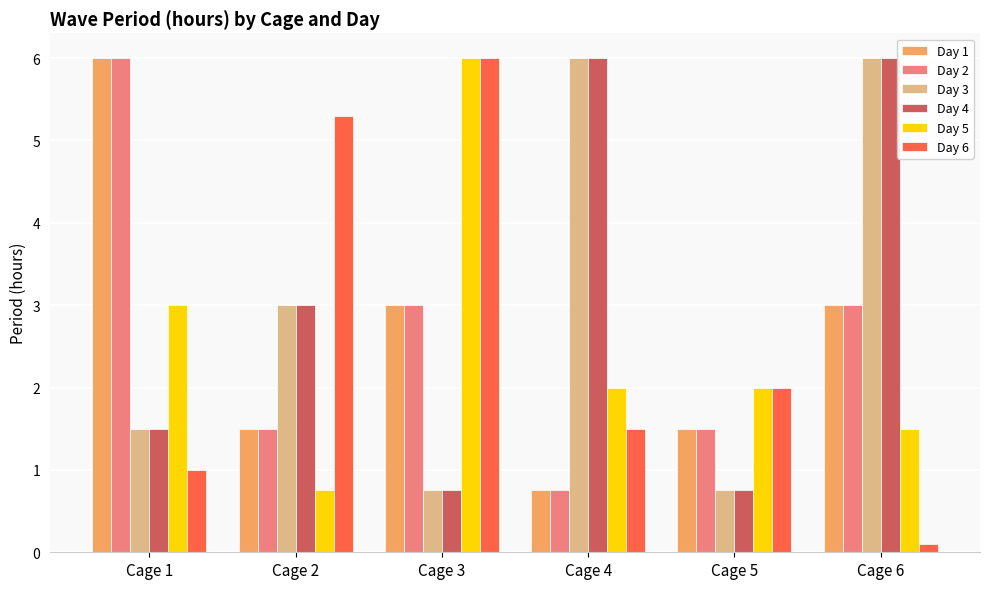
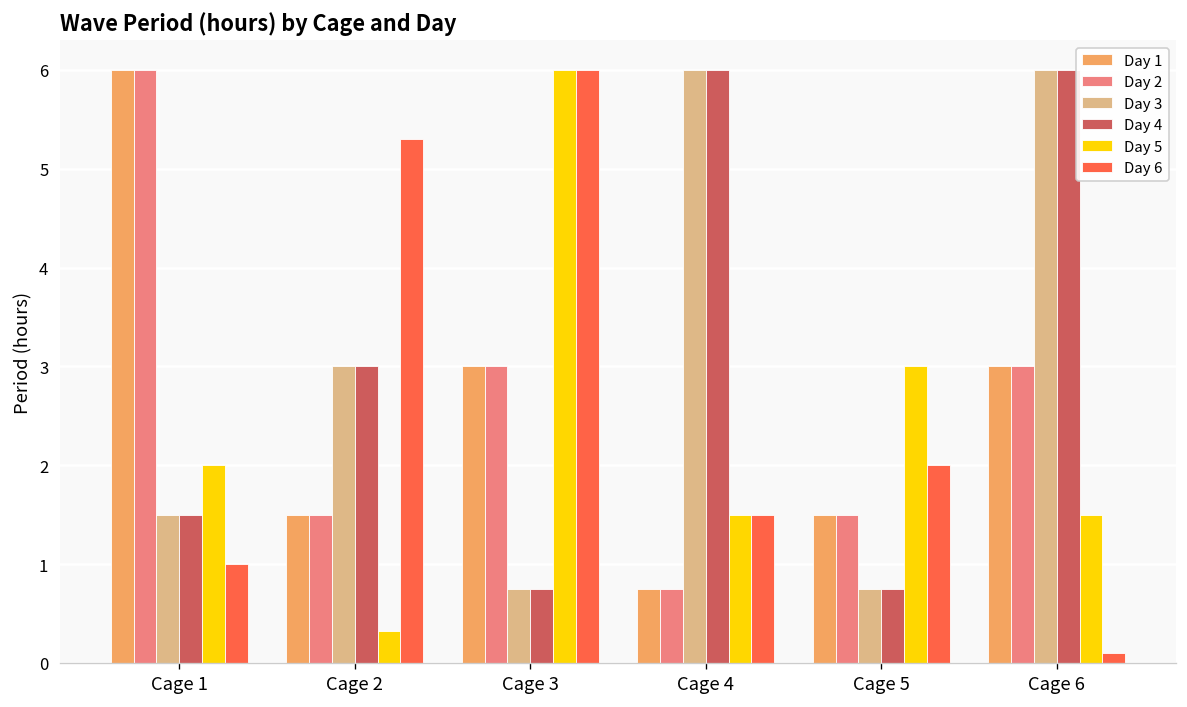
  {
    "Day 5": {
-     "Cage 1": 3,
-     "Cage 2": 0.8,
+     "Cage 1": 2,
+     "Cage 2": 0.3,
      "Cage 3": 6.0,
-     "Cage 4": 2.0,
-     "Cage 5": 2,
+     "Cage 4": 1.5,
+     "Cage 5": 3,
      "Cage 6": 1.5
    }
  }
